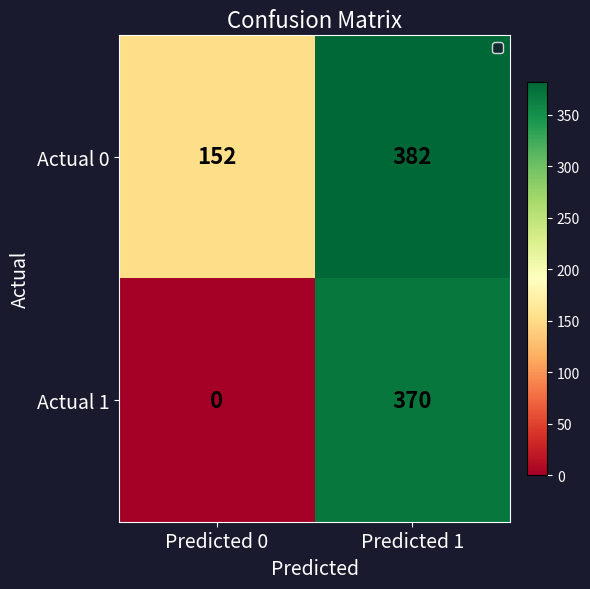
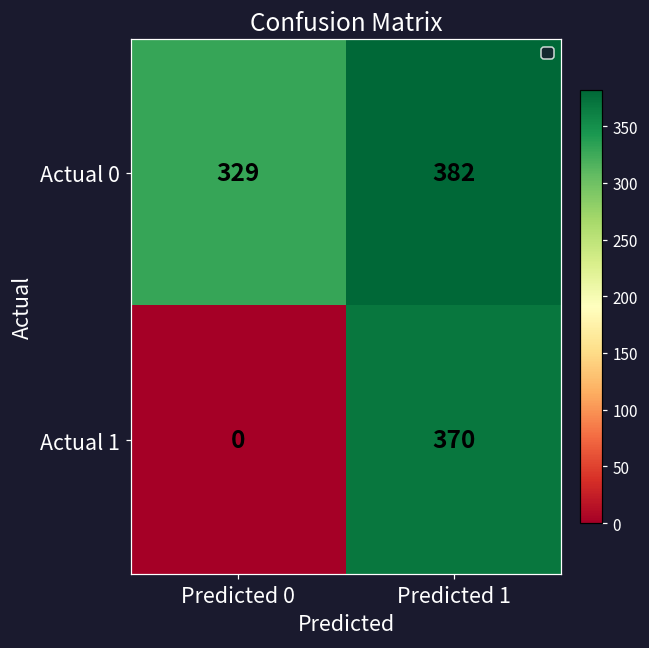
  {
    "Actual 0": {
-     "Predicted 0": 152,
+     "Predicted 0": 329,
      "Predicted 1": 382
    },
    "Actual 1": {
      "Predicted 0": 0,
      "Predicted 1": 370
    }
  }
